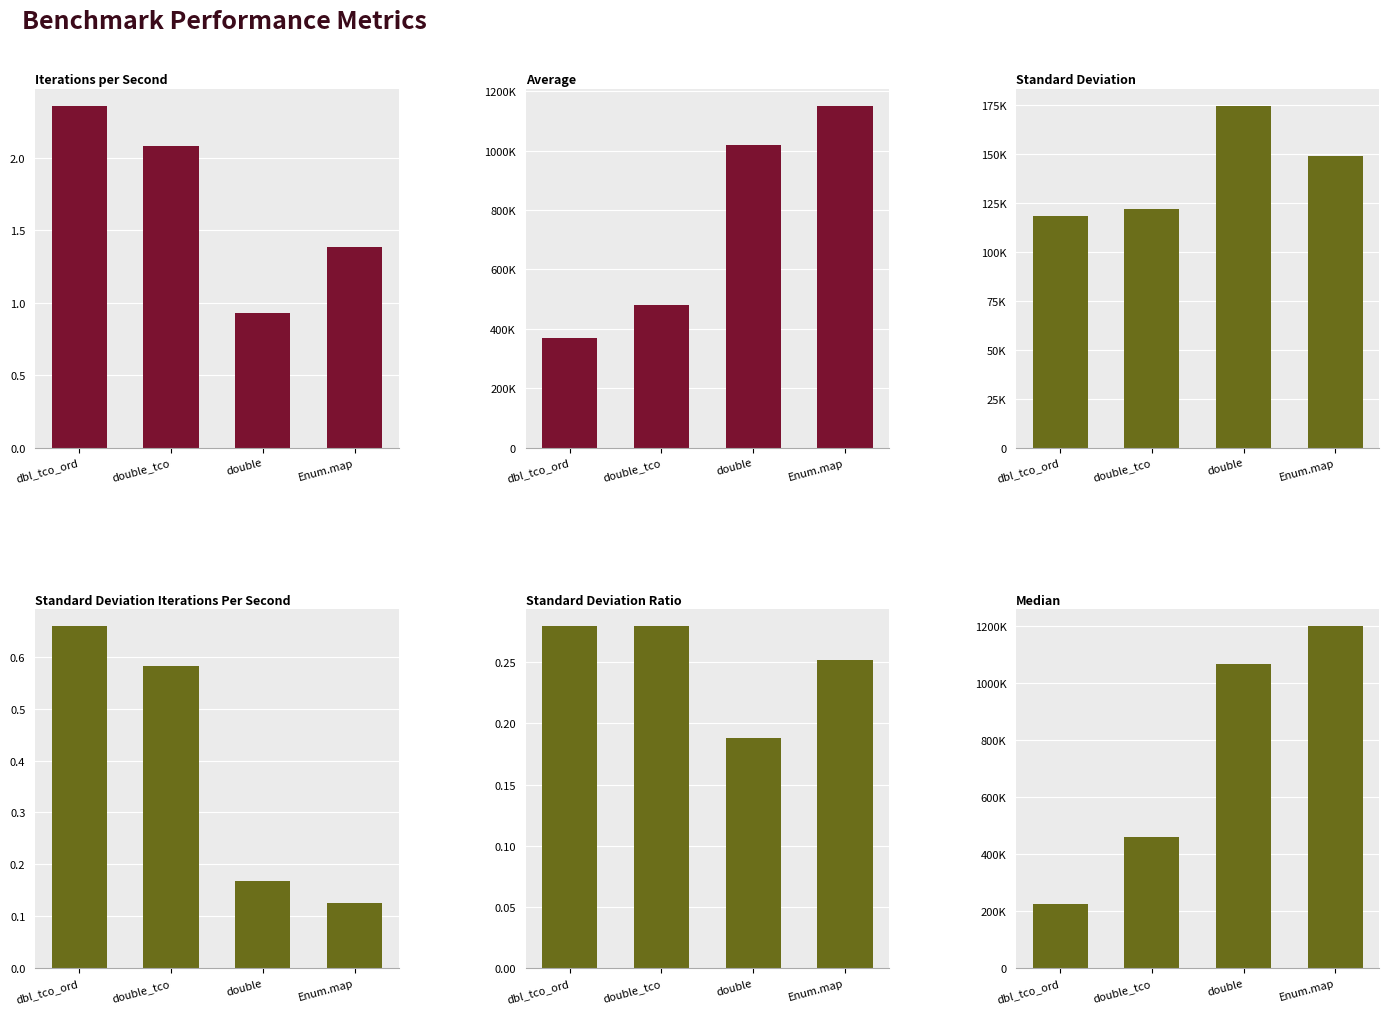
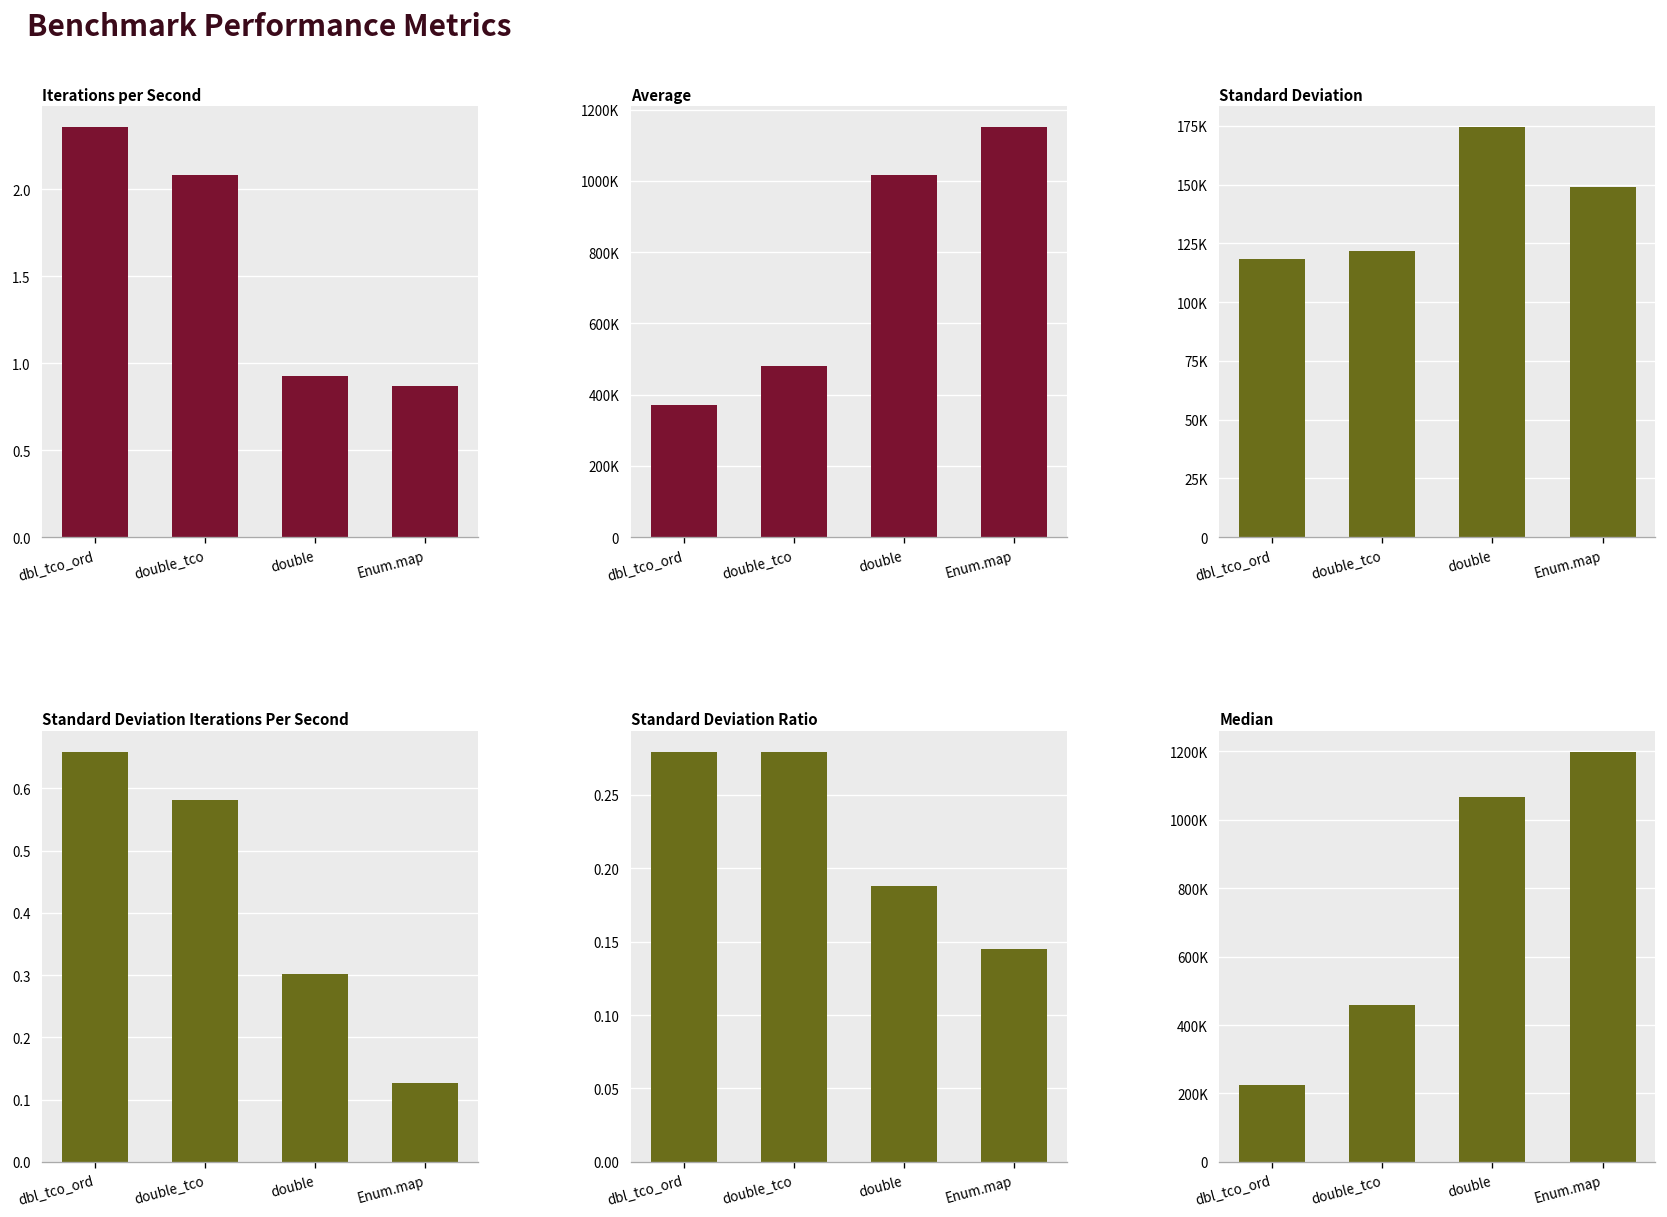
  {
    "Iterations per Second": {
      "dbl_tco_ord": 2.36,
      "double_tco": 2.08,
      "double": 0.93,
-     "Enum.map": 1.38
+     "Enum.map": 0.87
    },
    "Average": {
      "dbl_tco_ord": 370000,
      "double_tco": 480000,
      "double": 1020000,
      "Enum.map": 1150000
    },
    "Standard Deviation": {
      "dbl_tco_ord": 118000,
      "double_tco": 122000,
      "double": 174000,
      "Enum.map": 149000
    },
    "Standard Deviation Iterations Per Second": {
      "dbl_tco_ord": 0.66,
      "double_tco": 0.58,
-     "double": 0.17,
+     "double": 0.30,
      "Enum.map": 0.13
    },
    "Standard Deviation Ratio": {
      "dbl_tco_ord": 0.279,
      "double_tco": 0.279,
      "double": 0.188,
-     "Enum.map": 0.252
+     "Enum.map": 0.145
    },
    "Median": {
      "dbl_tco_ord": 230000,
      "double_tco": 460000,
      "double": 1070000,
      "Enum.map": 1200000
    }
  }
